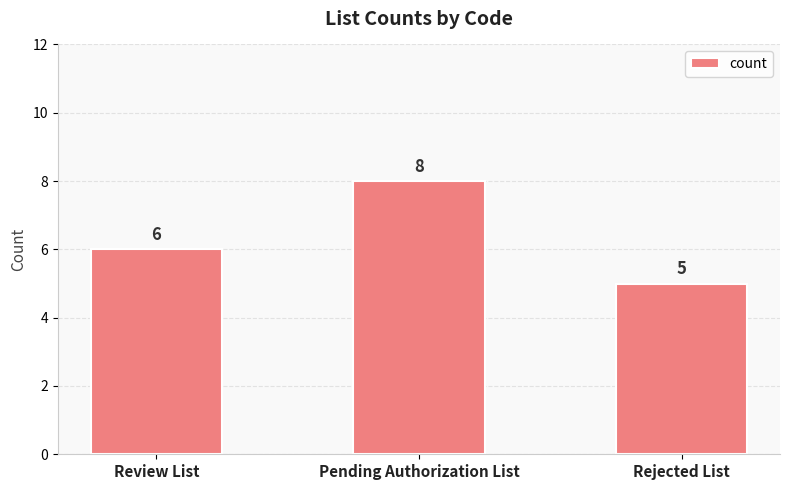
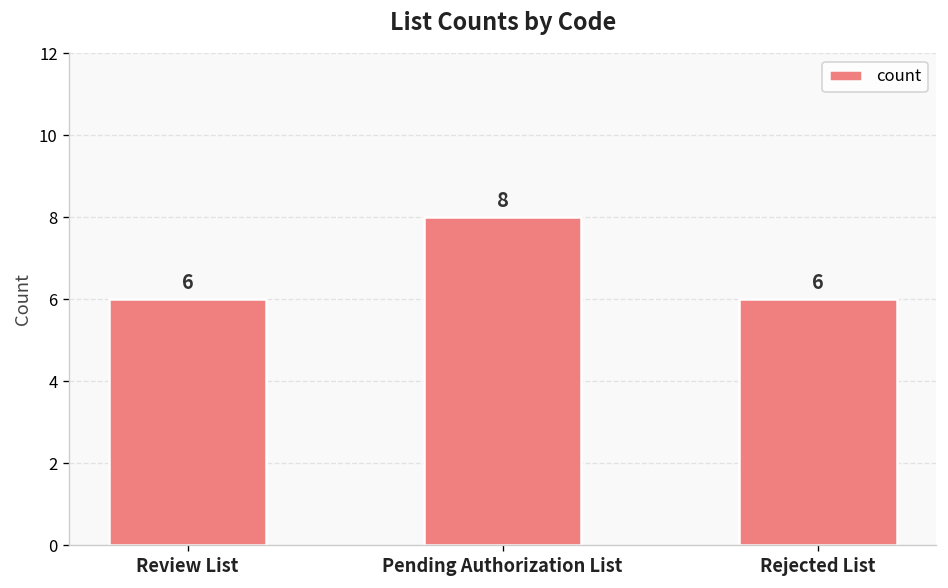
  {
    "Review List": 6,
    "Pending Authorization List": 8,
-   "Rejected List": 5
+   "Rejected List": 6
  }
